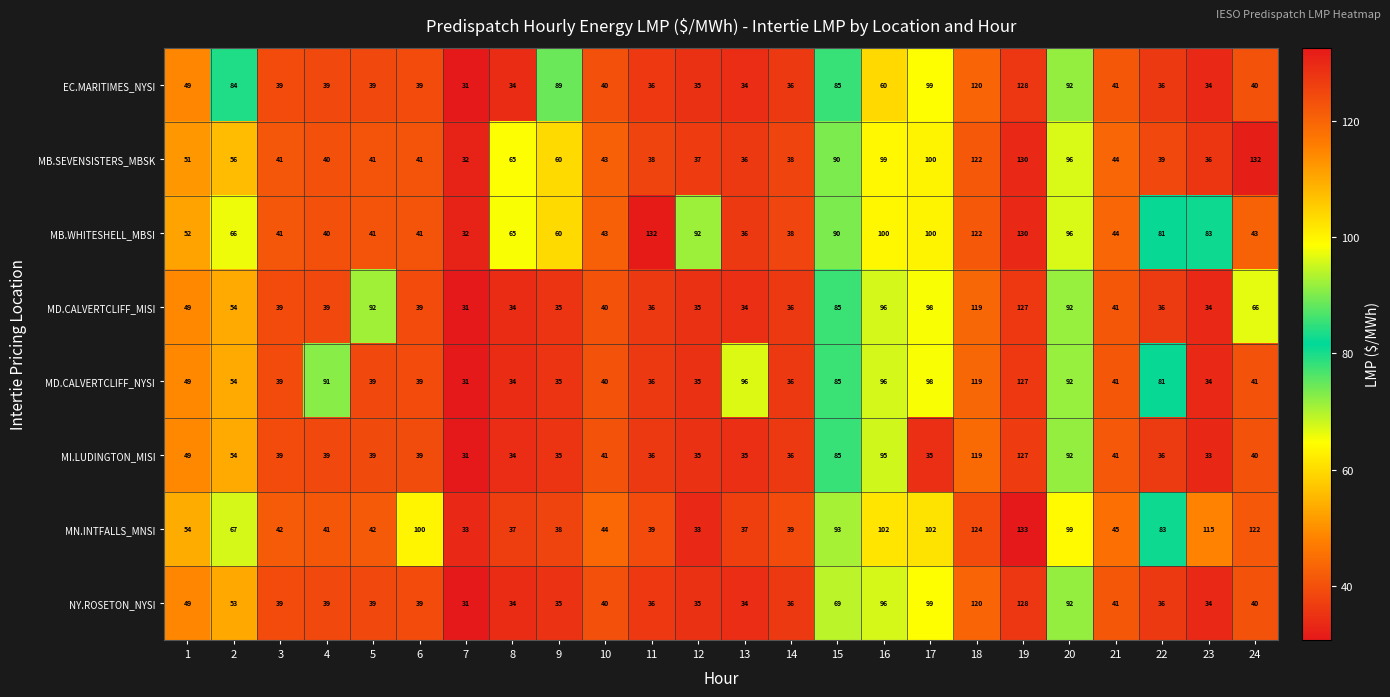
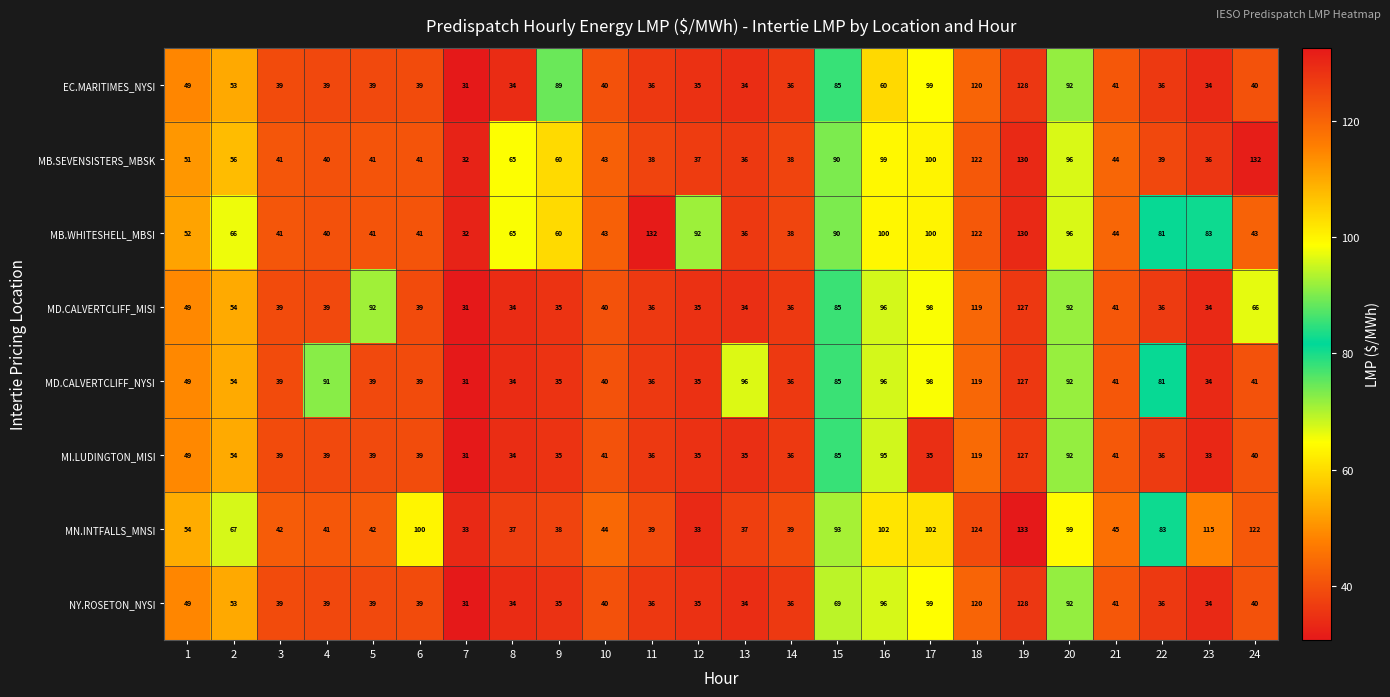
  {
    "EC.MARITIMES_NYSI": {
      "1": 49,
-     "2": 84,
+     "2": 53,
      "3": 39,
      "4": 39,
      "5": 39,
      "6": 39,
      "7": 31,
      "8": 34,
      "9": 89,
      "10": 40,
      "11": 36,
      "12": 35,
      "13": 34,
      "14": 36,
      "15": 85,
      "16": 60,
      "17": 99,
      "18": 120,
      "19": 128,
      "20": 92,
      "21": 41,
      "22": 36,
      "23": 34,
      "24": 40
    },
    "MB.SEVENSISTERS_MBSK": {
      "1": 51,
      "2": 56,
      "3": 41,
      "4": 40,
      "5": 41,
      "6": 41,
      "7": 32,
      "8": 65,
      "9": 60,
      "10": 43,
      "11": 38,
      "12": 37,
      "13": 36,
      "14": 38,
      "15": 90,
      "16": 99,
      "17": 100,
      "18": 122,
      "19": 130,
      "20": 96,
      "21": 44,
      "22": 39,
      "23": 36,
      "24": 132
    },
    "MB.WHITESHELL_MBSI": {
      "1": 52,
      "2": 66,
      "3": 41,
      "4": 40,
      "5": 41,
      "6": 41,
      "7": 32,
      "8": 65,
      "9": 60,
      "10": 43,
      "11": 132,
      "12": 92,
      "13": 36,
      "14": 38,
      "15": 90,
      "16": 100,
      "17": 100,
      "18": 122,
      "19": 130,
      "20": 96,
      "21": 44,
      "22": 81,
      "23": 83,
      "24": 43
    },
    "MD.CALVERTCLIFF_MISI": {
      "1": 49,
      "2": 54,
      "3": 39,
      "4": 39,
      "5": 92,
      "6": 39,
      "7": 31,
      "8": 34,
      "9": 35,
      "10": 40,
      "11": 36,
      "12": 35,
      "13": 34,
      "14": 36,
      "15": 85,
      "16": 96,
      "17": 98,
      "18": 119,
      "19": 127,
      "20": 92,
      "21": 41,
      "22": 36,
      "23": 34,
      "24": 66
    },
    "MD.CALVERTCLIFF_NYSI": {
      "1": 49,
      "2": 54,
      "3": 39,
      "4": 91,
      "5": 39,
      "6": 39,
      "7": 31,
      "8": 34,
      "9": 35,
      "10": 40,
      "11": 36,
      "12": 35,
      "13": 96,
      "14": 36,
      "15": 85,
      "16": 96,
      "17": 98,
      "18": 119,
      "19": 127,
      "20": 92,
      "21": 41,
      "22": 81,
      "23": 34,
      "24": 41
    },
    "MI.LUDINGTON_MISI": {
      "1": 49,
      "2": 54,
      "3": 39,
      "4": 39,
      "5": 39,
      "6": 39,
      "7": 31,
      "8": 34,
      "9": 35,
      "10": 41,
      "11": 36,
      "12": 35,
      "13": 35,
      "14": 36,
      "15": 85,
      "16": 95,
      "17": 35,
      "18": 119,
      "19": 127,
      "20": 92,
      "21": 41,
      "22": 36,
      "23": 33,
      "24": 40
    },
    "MN.INTFALLS_MNSI": {
      "1": 54,
      "2": 67,
      "3": 42,
      "4": 41,
      "5": 42,
      "6": 100,
      "7": 33,
      "8": 37,
      "9": 38,
      "10": 44,
      "11": 39,
      "12": 33,
      "13": 37,
      "14": 39,
      "15": 93,
      "16": 102,
      "17": 102,
      "18": 124,
      "19": 133,
      "20": 99,
      "21": 45,
      "22": 83,
      "23": 115,
      "24": 122
    },
    "NY.ROSETON_NYSI": {
      "1": 49,
      "2": 53,
      "3": 39,
      "4": 39,
      "5": 39,
      "6": 39,
      "7": 31,
      "8": 34,
      "9": 35,
      "10": 40,
      "11": 36,
      "12": 35,
      "13": 34,
      "14": 36,
      "15": 69,
      "16": 96,
      "17": 99,
      "18": 120,
      "19": 128,
      "20": 92,
      "21": 41,
      "22": 36,
      "23": 34,
      "24": 40
    }
  }
